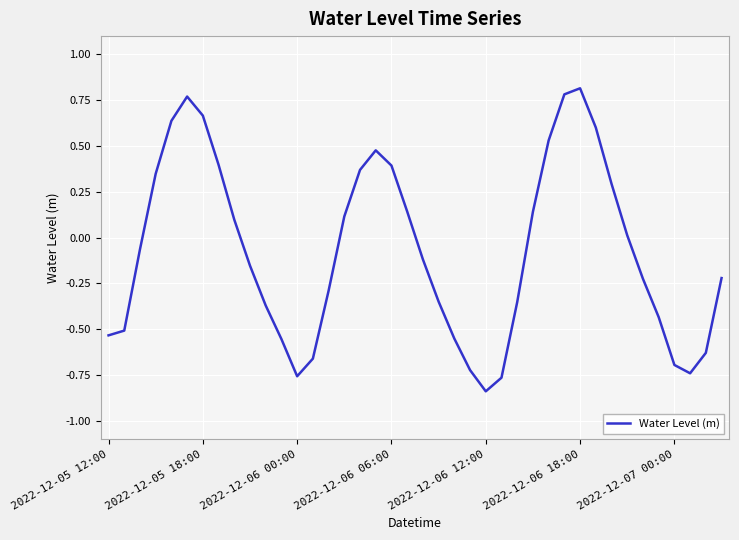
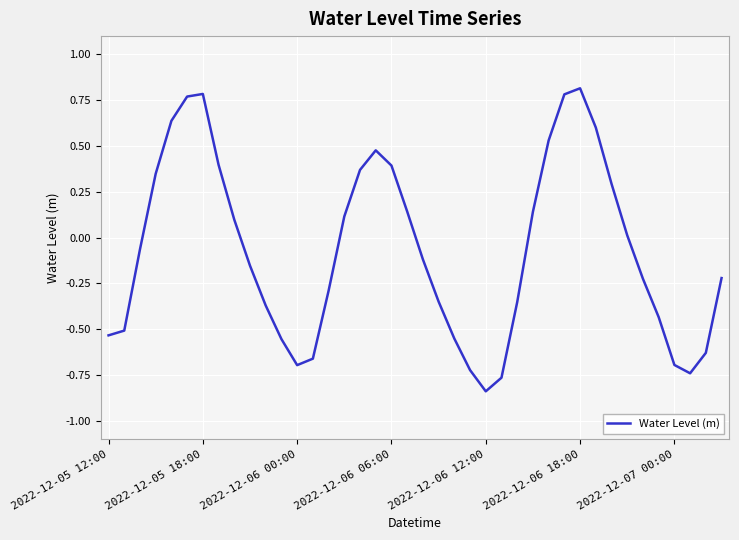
  {
    "2022-12-05 12:00": -0.53,
-   "2022-12-05 18:00": 0.67,
-   "2022-12-06 00:00": -0.76,
+   "2022-12-05 18:00": 0.78,
+   "2022-12-06 00:00": -0.70,
    "2022-12-06 06:00": 0.39,
    "2022-12-06 12:00": -0.84,
    "2022-12-06 18:00": 0.82,
    "2022-12-07 00:00": -0.70
  }
